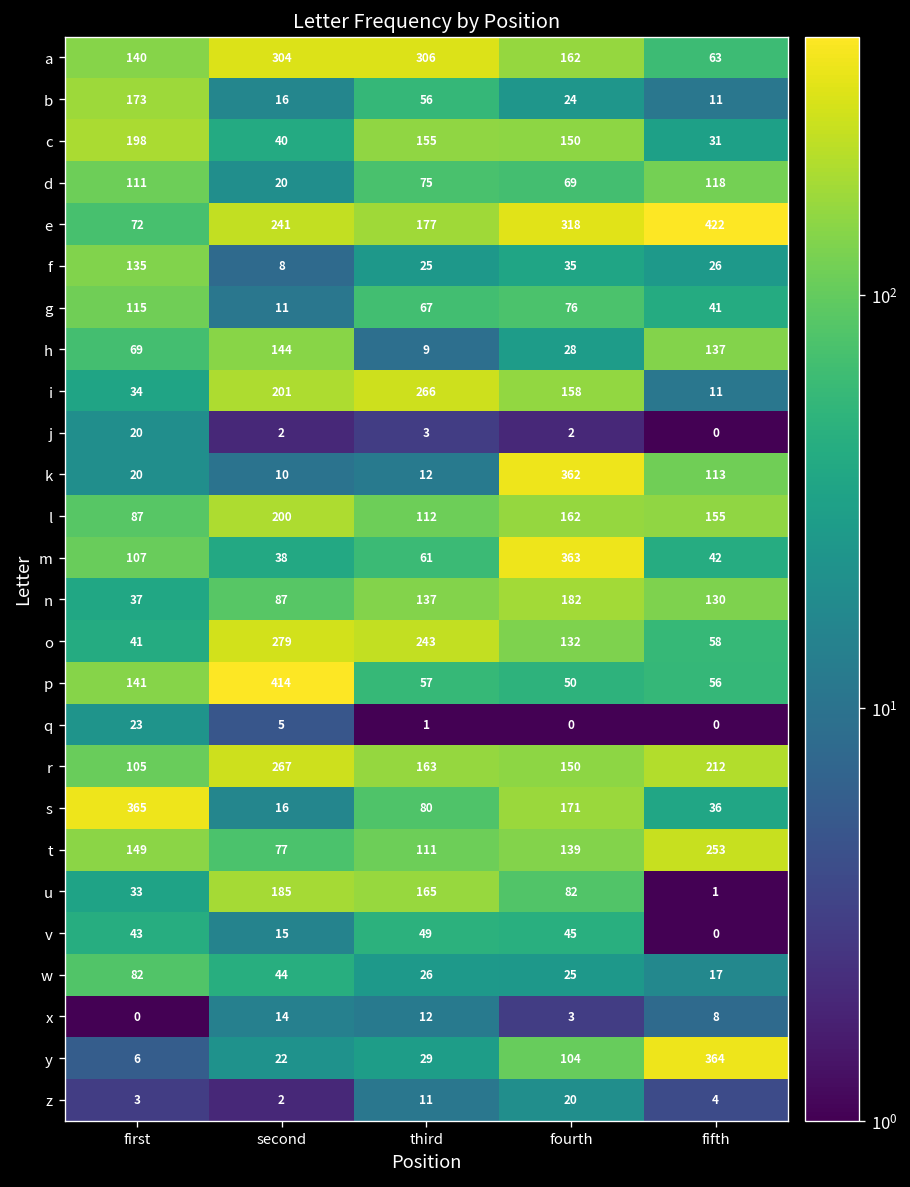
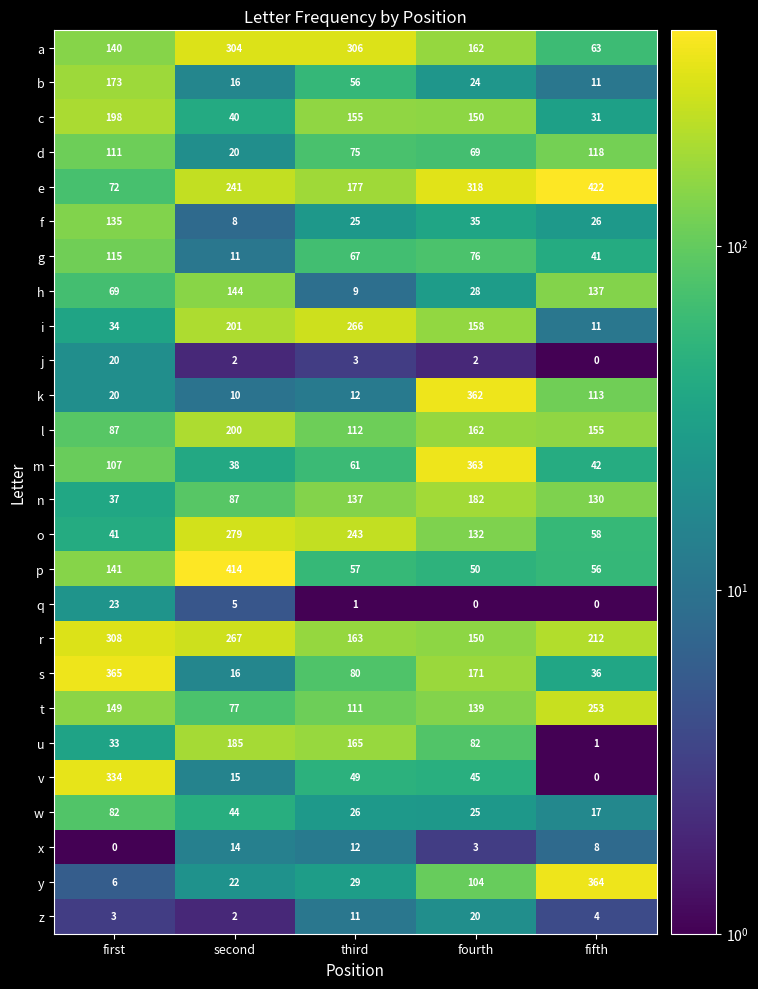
  {
    "a": {
      "first": 140,
      "second": 304,
      "third": 306,
      "fourth": 162,
      "fifth": 63
    },
    "b": {
      "first": 173,
      "second": 16,
      "third": 56,
      "fourth": 24,
      "fifth": 11
    },
    "c": {
      "first": 198,
      "second": 40,
      "third": 155,
      "fourth": 150,
      "fifth": 31
    },
    "d": {
      "first": 111,
      "second": 20,
      "third": 75,
      "fourth": 69,
      "fifth": 118
    },
    "e": {
      "first": 72,
      "second": 241,
      "third": 177,
      "fourth": 318,
      "fifth": 422
    },
    "f": {
      "first": 135,
      "second": 8,
      "third": 25,
      "fourth": 35,
      "fifth": 26
    },
    "g": {
      "first": 115,
      "second": 11,
      "third": 67,
      "fourth": 76,
      "fifth": 41
    },
    "h": {
      "first": 69,
      "second": 144,
      "third": 9,
      "fourth": 28,
      "fifth": 137
    },
    "i": {
      "first": 34,
      "second": 201,
      "third": 266,
      "fourth": 158,
      "fifth": 11
    },
    "j": {
      "first": 20,
      "second": 2,
      "third": 3,
      "fourth": 2,
      "fifth": 0
    },
    "k": {
      "first": 20,
      "second": 10,
      "third": 12,
      "fourth": 362,
      "fifth": 113
    },
    "l": {
      "first": 87,
      "second": 200,
      "third": 112,
      "fourth": 162,
      "fifth": 155
    },
    "m": {
      "first": 107,
      "second": 38,
      "third": 61,
      "fourth": 363,
      "fifth": 42
    },
    "n": {
      "first": 37,
      "second": 87,
      "third": 137,
      "fourth": 182,
      "fifth": 130
    },
    "o": {
      "first": 41,
      "second": 279,
      "third": 243,
      "fourth": 132,
      "fifth": 58
    },
    "p": {
      "first": 141,
      "second": 414,
      "third": 57,
      "fourth": 50,
      "fifth": 56
    },
    "q": {
      "first": 23,
      "second": 5,
      "third": 1,
      "fourth": 0,
      "fifth": 0
    },
    "r": {
-     "first": 105,
+     "first": 308,
      "second": 267,
      "third": 163,
      "fourth": 150,
      "fifth": 212
    },
    "s": {
      "first": 365,
      "second": 16,
      "third": 80,
      "fourth": 171,
      "fifth": 36
    },
    "t": {
      "first": 149,
      "second": 77,
      "third": 111,
      "fourth": 139,
      "fifth": 253
    },
    "u": {
      "first": 33,
      "second": 185,
      "third": 165,
      "fourth": 82,
      "fifth": 1
    },
    "v": {
-     "first": 43,
+     "first": 334,
      "second": 15,
      "third": 49,
      "fourth": 45,
      "fifth": 0
    },
    "w": {
      "first": 82,
      "second": 44,
      "third": 26,
      "fourth": 25,
      "fifth": 17
    },
    "x": {
      "first": 0,
      "second": 14,
      "third": 12,
      "fourth": 3,
      "fifth": 8
    },
    "y": {
      "first": 6,
      "second": 22,
      "third": 29,
      "fourth": 104,
      "fifth": 364
    },
    "z": {
      "first": 3,
      "second": 2,
      "third": 11,
      "fourth": 20,
      "fifth": 4
    }
  }
